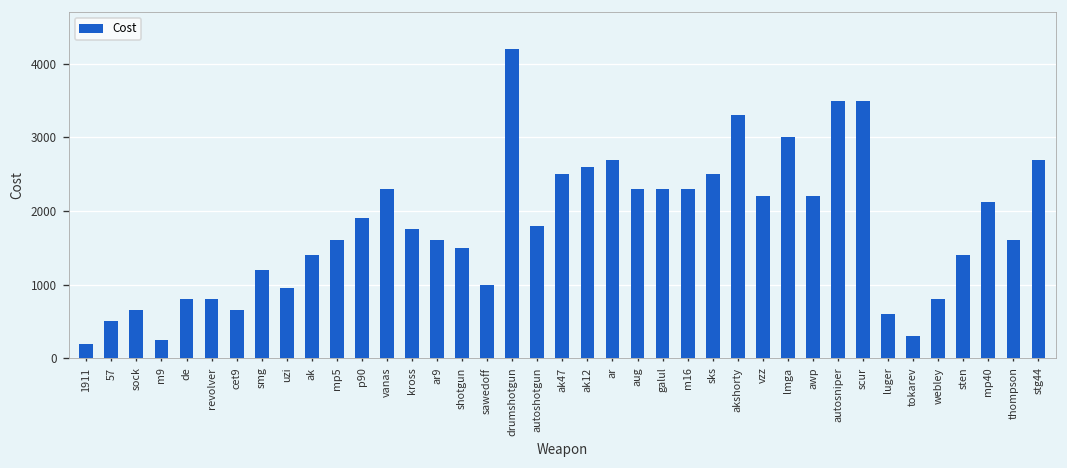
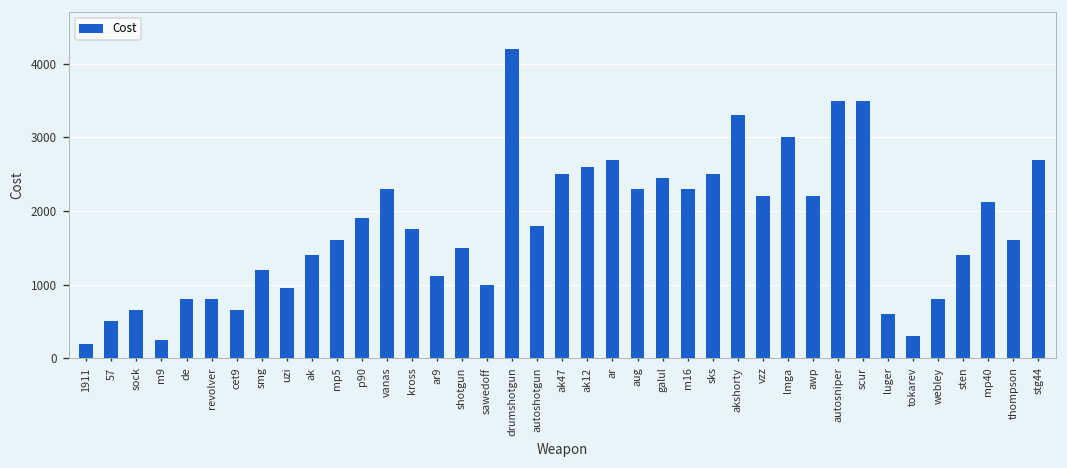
  {
    "1911": 200,
    "57": 500,
    "sock": 700,
    "m9": 300,
    "de": 800,
    "revolver": 800,
    "cet9": 700,
    "smg": 1200,
    "uzi": 1000,
    "ak": 1400,
    "mp5": 1600,
    "p90": 1900,
    "vanas": 2300,
    "kross": 1800,
-   "ar9": 1600,
+   "ar9": 1100,
    "shotgun": 1500,
    "sawedoff": 1000,
    "drumshotgun": 4200,
    "autoshotgun": 1800,
    "ak47": 2500,
    "ak12": 2600,
    "ar": 2700,
    "aug": 2300,
-   "galul": 2300,
+   "galul": 2500,
    "m16": 2300,
    "sks": 2500,
    "akshorty": 3300,
    "vzz": 2200,
    "lmga": 3000,
    "awp": 2200,
    "autosniper": 3500,
    "scur": 3500,
    "luger": 600,
    "tokarev": 300,
    "webley": 800,
    "sten": 1400,
    "mp40": 2100,
    "thompson": 1600,
    "stg44": 2700
  }
